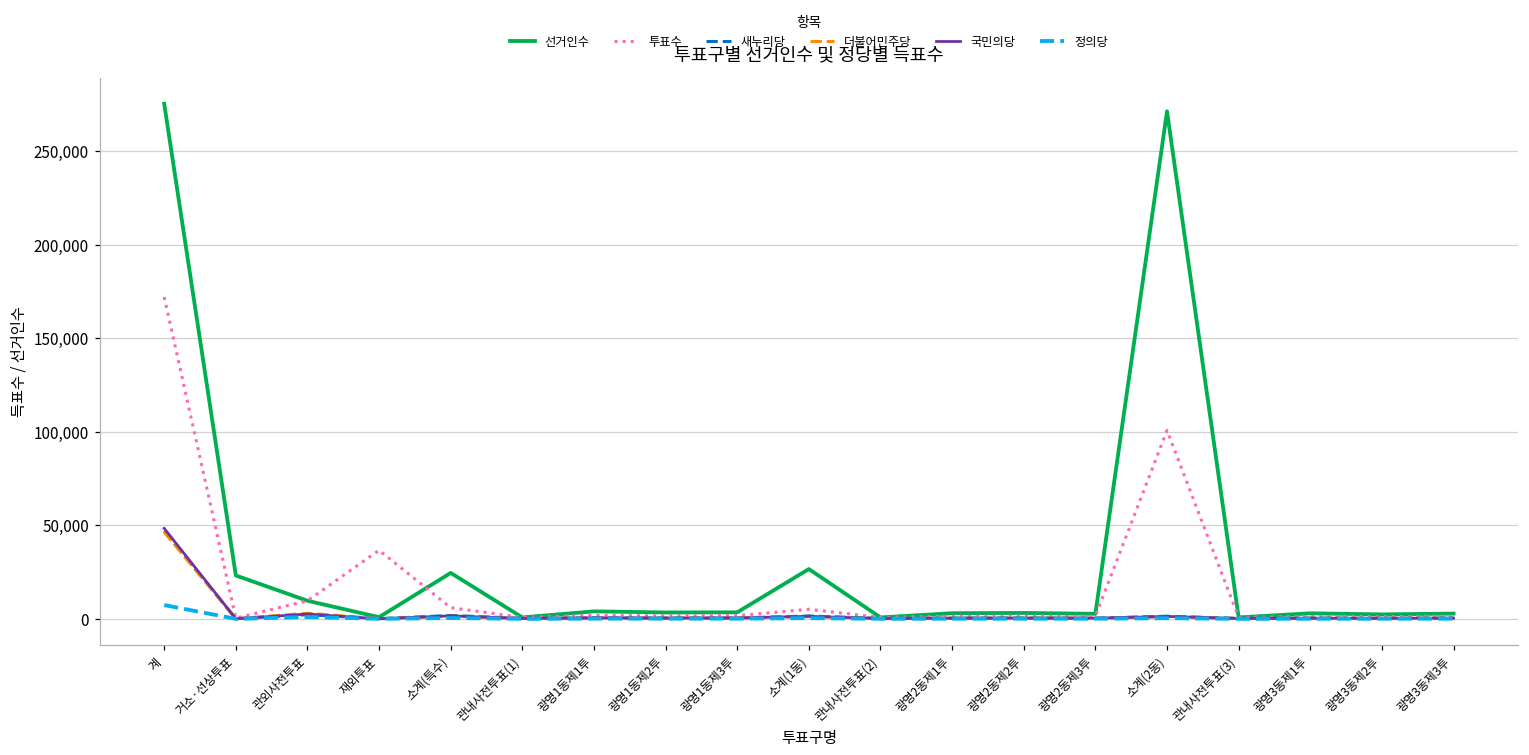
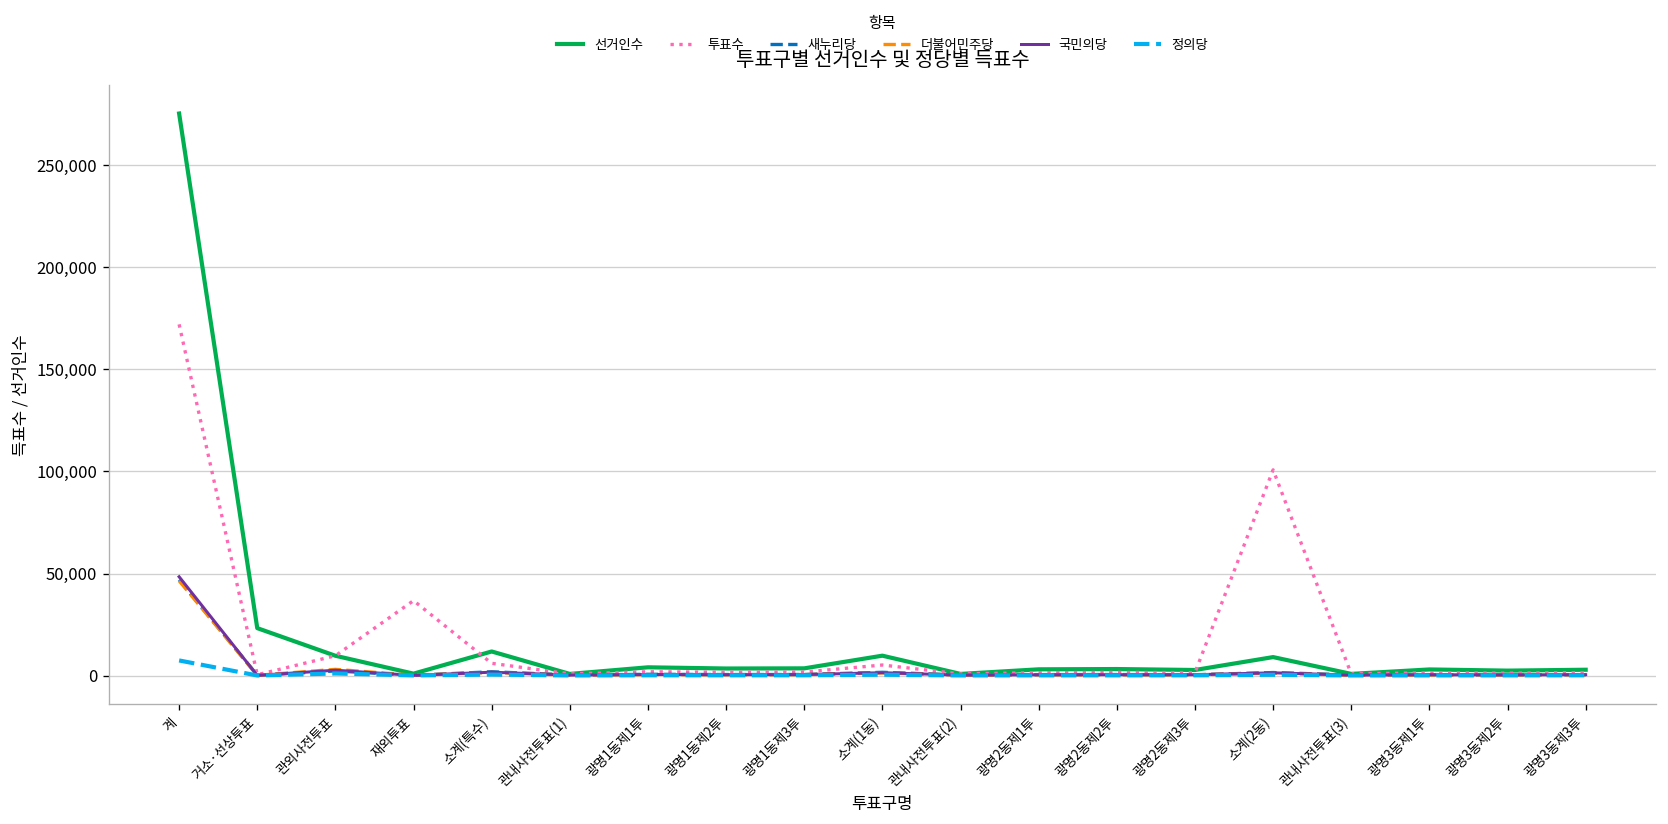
  {
    "선거인수": {
      "계": "275,000",
      "거소·선상투표": "23,000",
-     "소계(특수)": "25,000",
+     "소계(특수)": "12,000",
      "광명1동제1투": "4,000",
      "광명1동제2투": "3,000",
      "광명1동제3투": "4,000",
-     "소계(1동)": "27,000",
+     "소계(1동)": "10,000",
      "광명2동제1투": "3,000",
      "광명2동제2투": "3,000",
-     "소계(2동)": "271,000",
+     "소계(2동)": "9,000",
      "광명3동제1투": "3,000"
    },
    "투표수": {
      "계": "172,000",
      "재외투표": "37,000",
      "소계(특수)": "6,000",
      "소계(1동)": "5,000",
      "소계(2동)": "101,000"
    },
    "정의당": {
      "계": "7,000"
    }
  }
